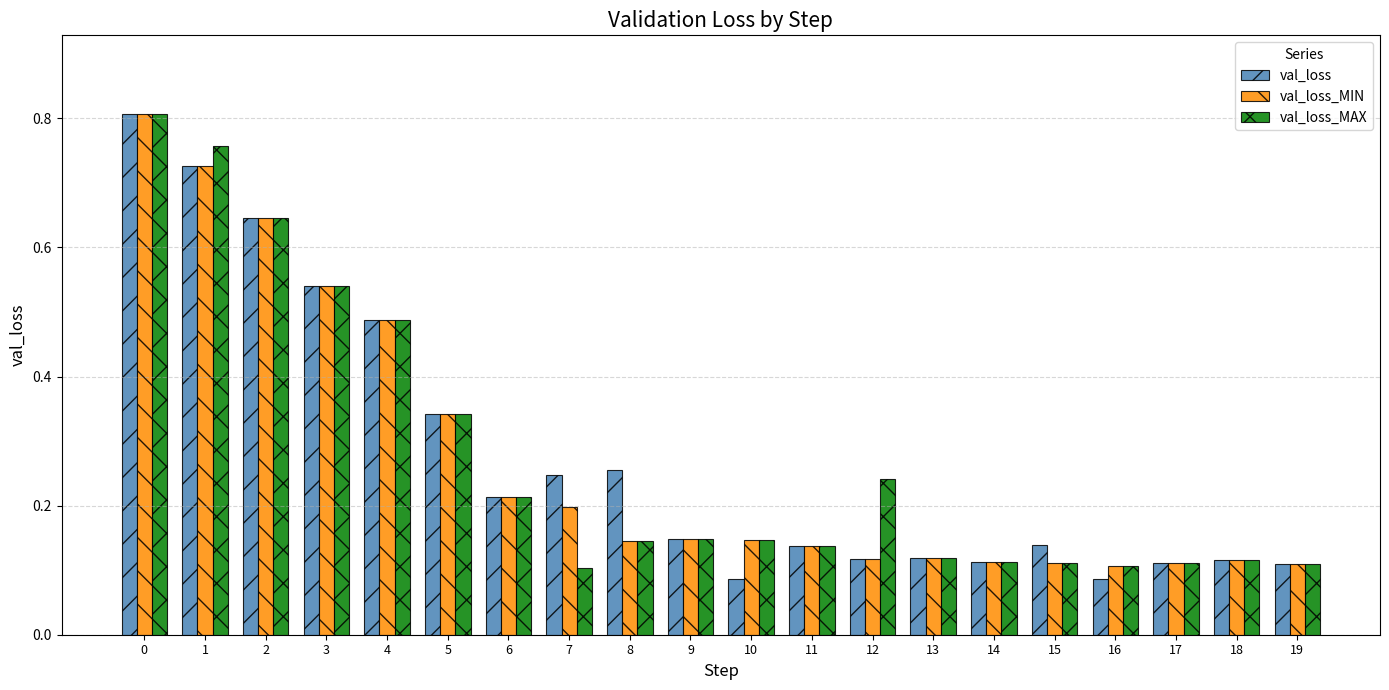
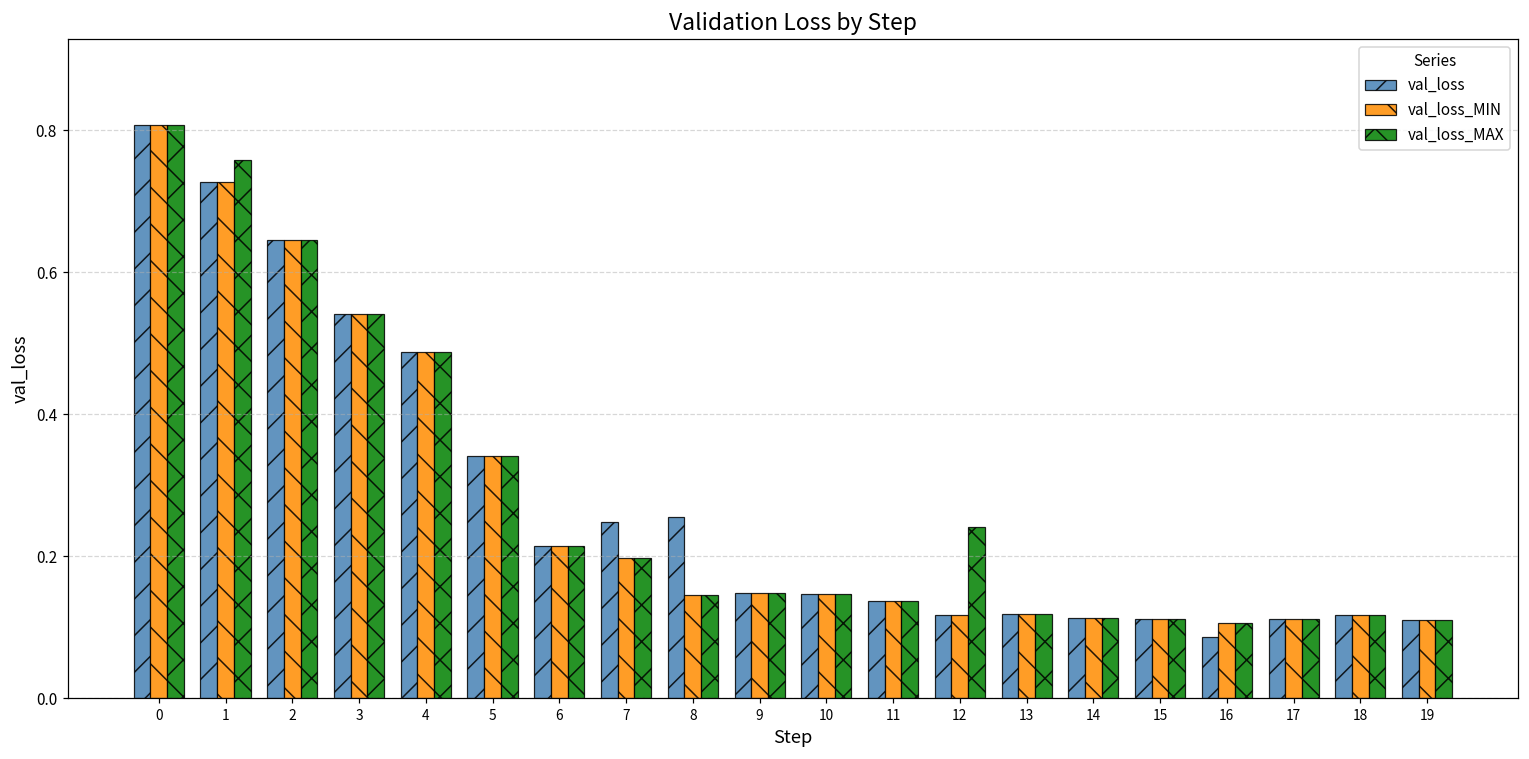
  {
    "val_loss": {
      "0": 0.81,
      "1": 0.73,
      "2": 0.65,
      "3": 0.54,
      "4": 0.49,
      "5": 0.34,
      "6": 0.21,
      "7": 0.25,
      "8": 0.26,
      "9": 0.15,
-     "10": 0.09,
+     "10": 0.15,
      "11": 0.14,
      "12": 0.12,
      "13": 0.12,
      "14": 0.11,
-     "15": 0.14,
+     "15": 0.11,
      "16": 0.09,
      "17": 0.11,
      "18": 0.12,
      "19": 0.11
    },
    "val_loss_MIN": {
      "0": 0.81,
      "1": 0.73,
      "2": 0.65,
      "3": 0.54,
      "4": 0.49,
      "5": 0.34,
      "6": 0.21,
      "7": 0.20,
      "8": 0.15,
      "9": 0.15,
      "10": 0.15,
      "11": 0.14,
      "12": 0.12,
      "13": 0.12,
      "14": 0.11,
      "15": 0.11,
      "16": 0.11,
      "17": 0.11,
      "18": 0.12,
      "19": 0.11
    },
    "val_loss_MAX": {
      "0": 0.81,
      "1": 0.76,
      "2": 0.65,
      "3": 0.54,
      "4": 0.49,
      "5": 0.34,
      "6": 0.21,
-     "7": 0.10,
+     "7": 0.20,
      "8": 0.15,
      "9": 0.15,
      "10": 0.15,
      "11": 0.14,
      "12": 0.24,
      "13": 0.12,
      "14": 0.11,
      "15": 0.11,
      "16": 0.11,
      "17": 0.11,
      "18": 0.12,
      "19": 0.11
    }
  }
